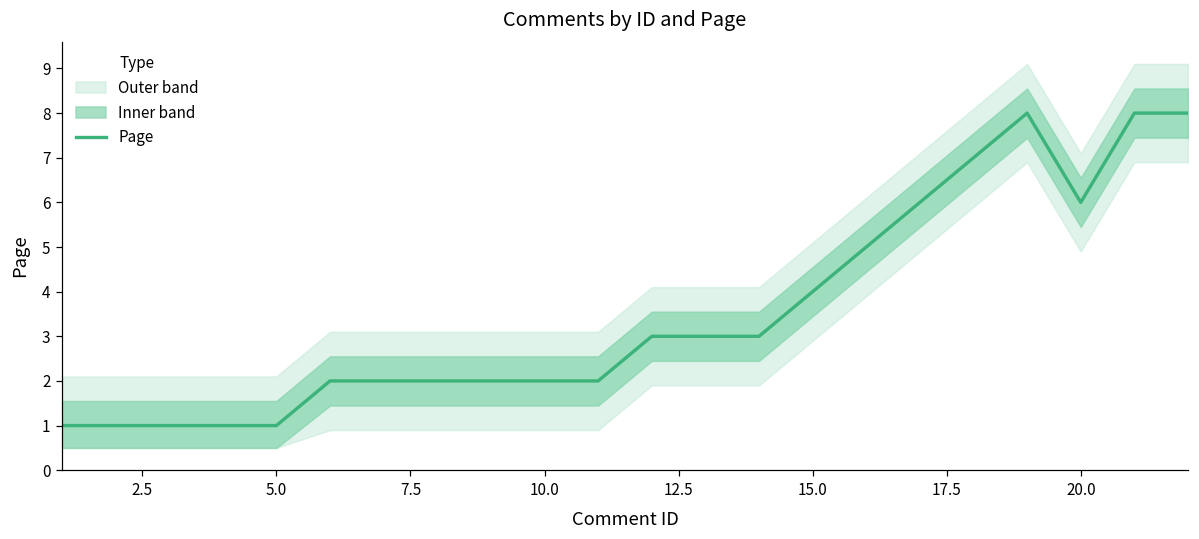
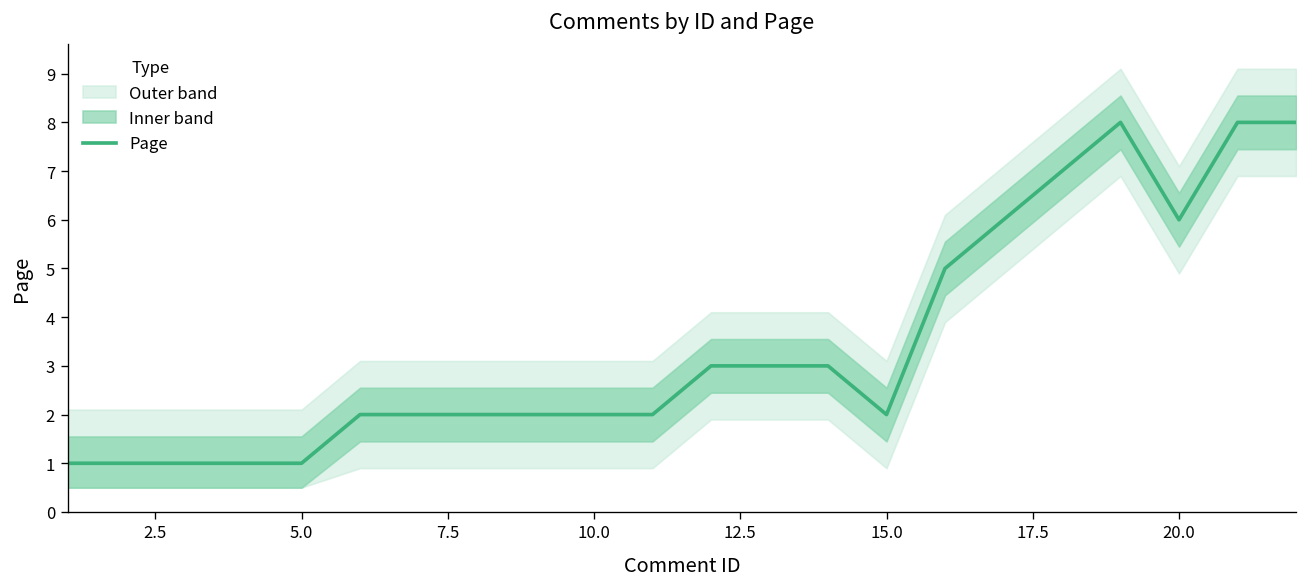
  {
    "Page": {
      "5.0": 1,
      "10.0": 2,
-     "15.0": 4,
+     "15.0": 2,
      "20.0": 6
    }
  }
